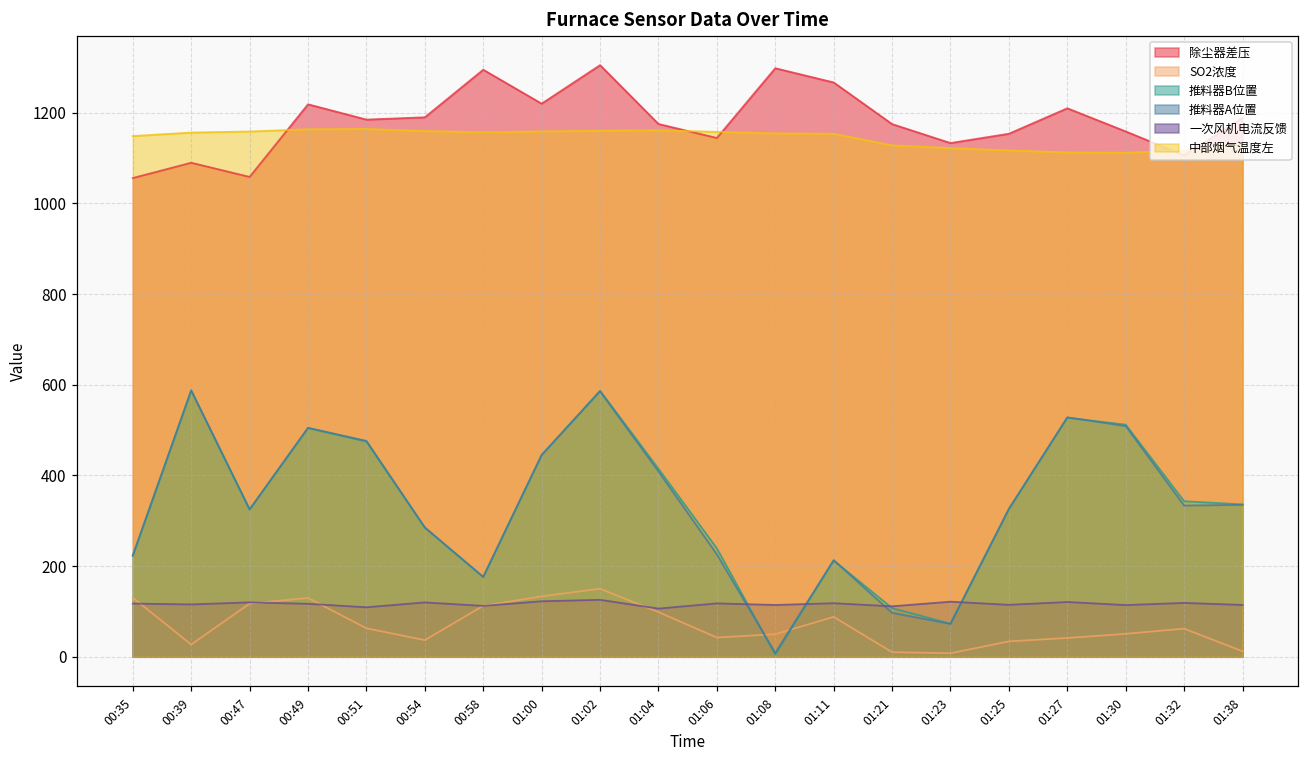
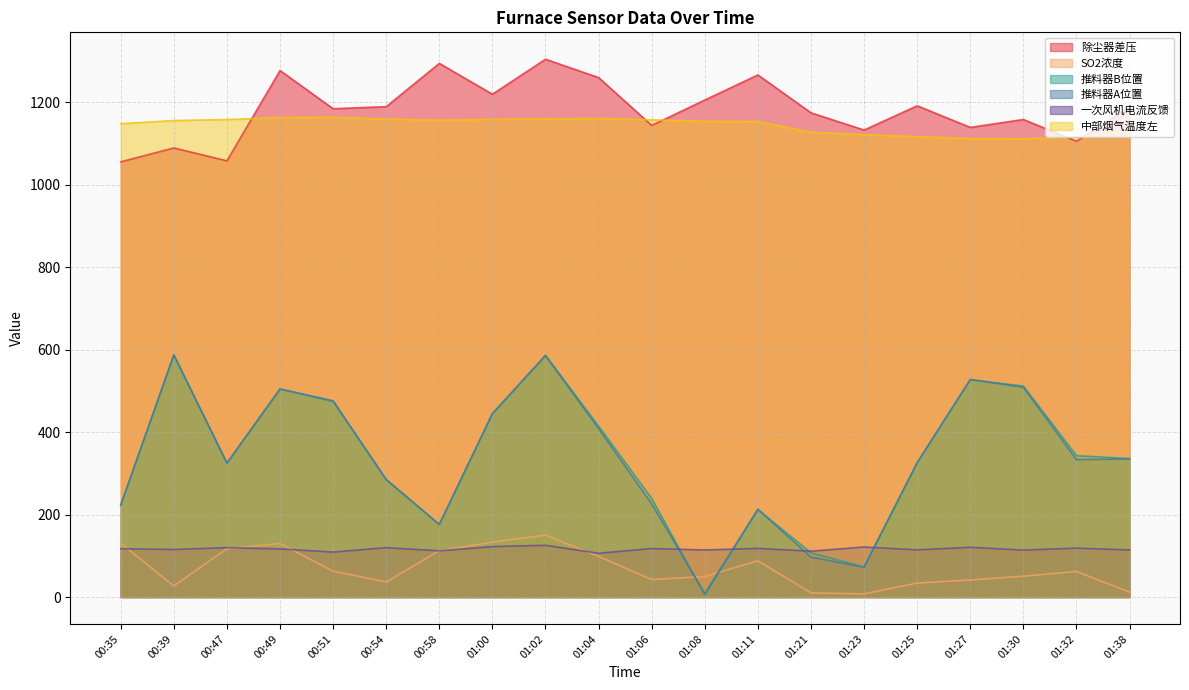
  {
    "除尘器差压": {
      "00:35": 1060,
      "00:39": 1090,
      "00:47": 1060,
-     "00:49": 1220,
+     "00:49": 1280,
      "00:51": 1180,
      "00:54": 1190,
      "00:58": 1290,
      "01:00": 1220,
      "01:02": 1300,
-     "01:04": 1180,
+     "01:04": 1260,
      "01:06": 1140,
-     "01:08": 1300,
+     "01:08": 1210,
      "01:11": 1270,
      "01:21": 1170,
      "01:23": 1130,
-     "01:25": 1150,
-     "01:27": 1210,
+     "01:25": 1190,
+     "01:27": 1140,
      "01:30": 1160,
      "01:32": 1110
    }
  }
